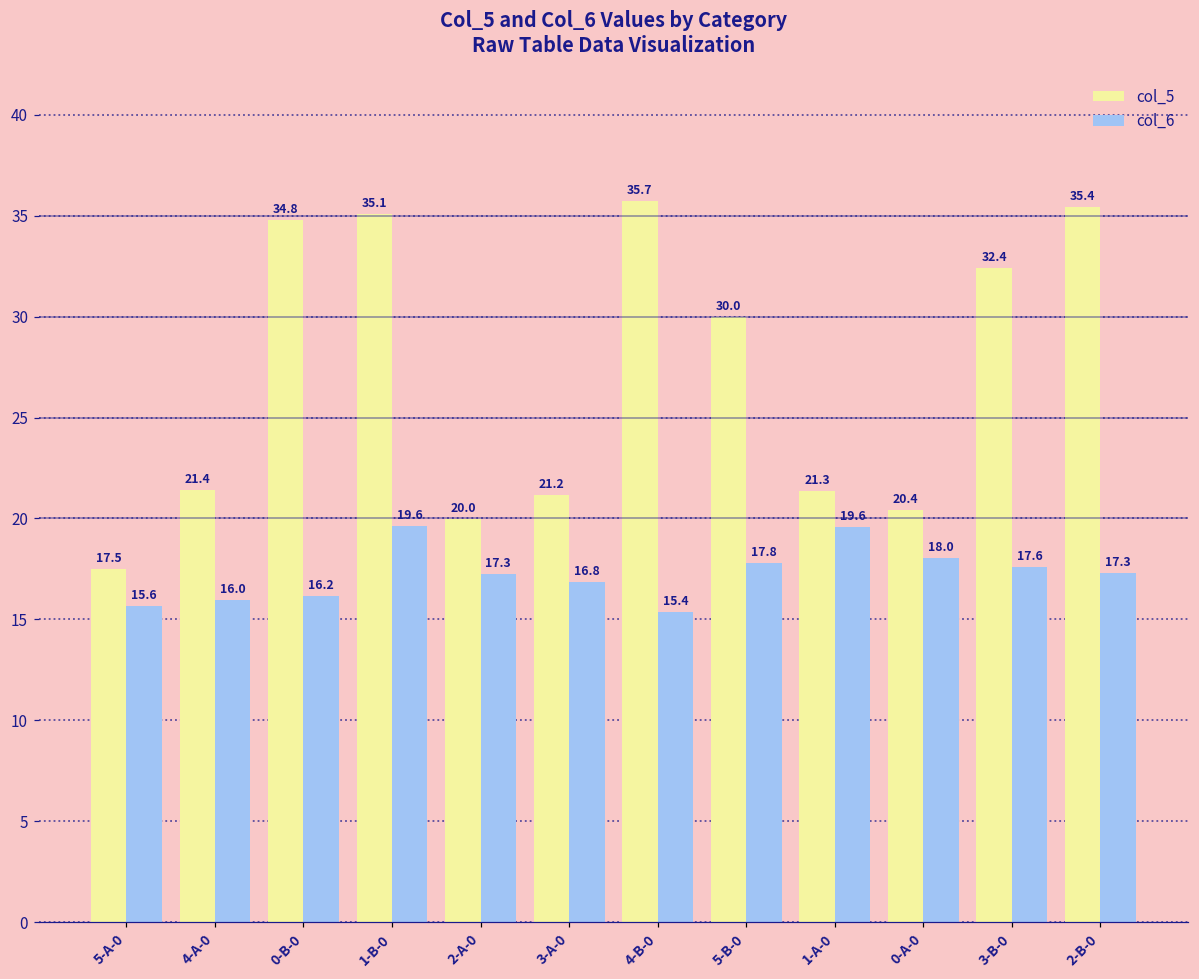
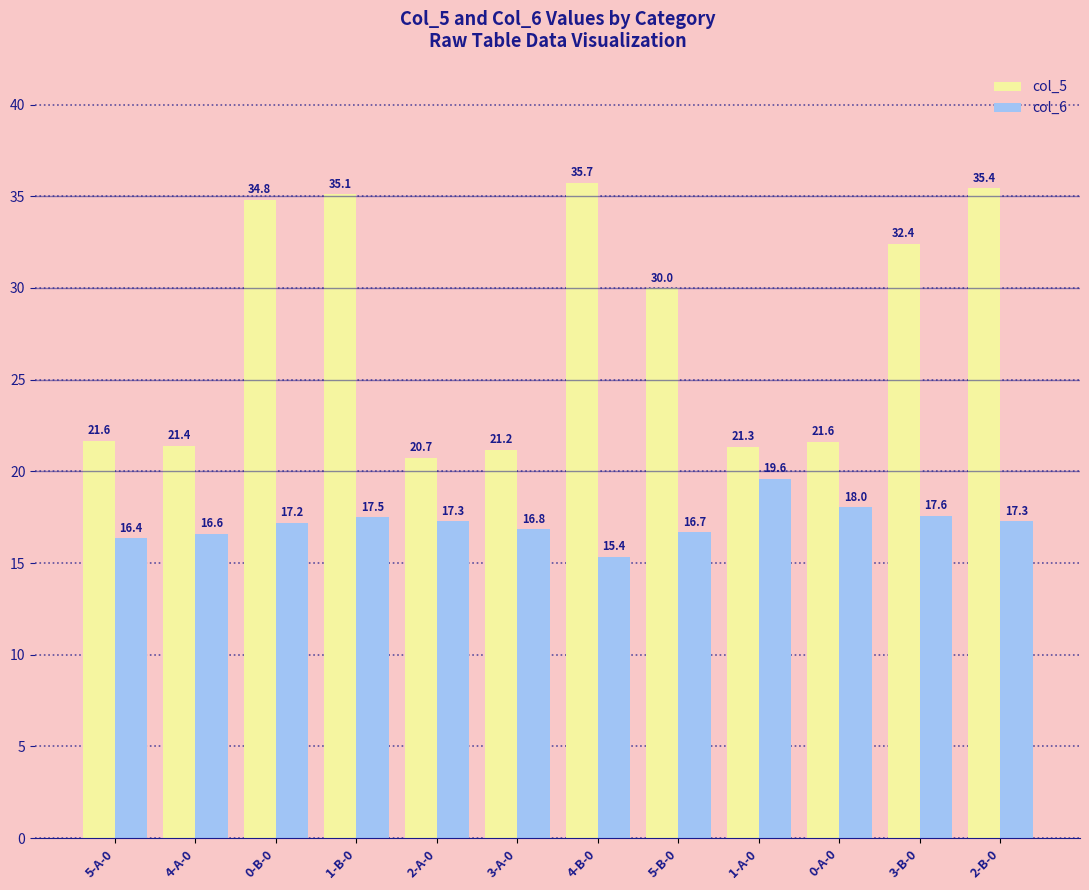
  {
    "col_5": {
-     "5-A-0": 17.5,
+     "5-A-0": 21.6,
      "4-A-0": 21.4,
      "0-B-0": 34.8,
      "1-B-0": 35.1,
-     "2-A-0": 20.0,
+     "2-A-0": 20.7,
      "3-A-0": 21.2,
      "4-B-0": 35.7,
      "5-B-0": 30.0,
      "1-A-0": 21.3,
-     "0-A-0": 20.4,
+     "0-A-0": 21.6,
      "3-B-0": 32.4,
      "2-B-0": 35.4
    },
    "col_6": {
-     "5-A-0": 15.6,
-     "4-A-0": 16.0,
-     "0-B-0": 16.2,
-     "1-B-0": 19.6,
+     "5-A-0": 16.4,
+     "4-A-0": 16.6,
+     "0-B-0": 17.2,
+     "1-B-0": 17.5,
      "2-A-0": 17.3,
      "3-A-0": 16.8,
      "4-B-0": 15.4,
-     "5-B-0": 17.8,
+     "5-B-0": 16.7,
      "1-A-0": 19.6,
      "0-A-0": 18.0,
      "3-B-0": 17.6,
      "2-B-0": 17.3
    }
  }
